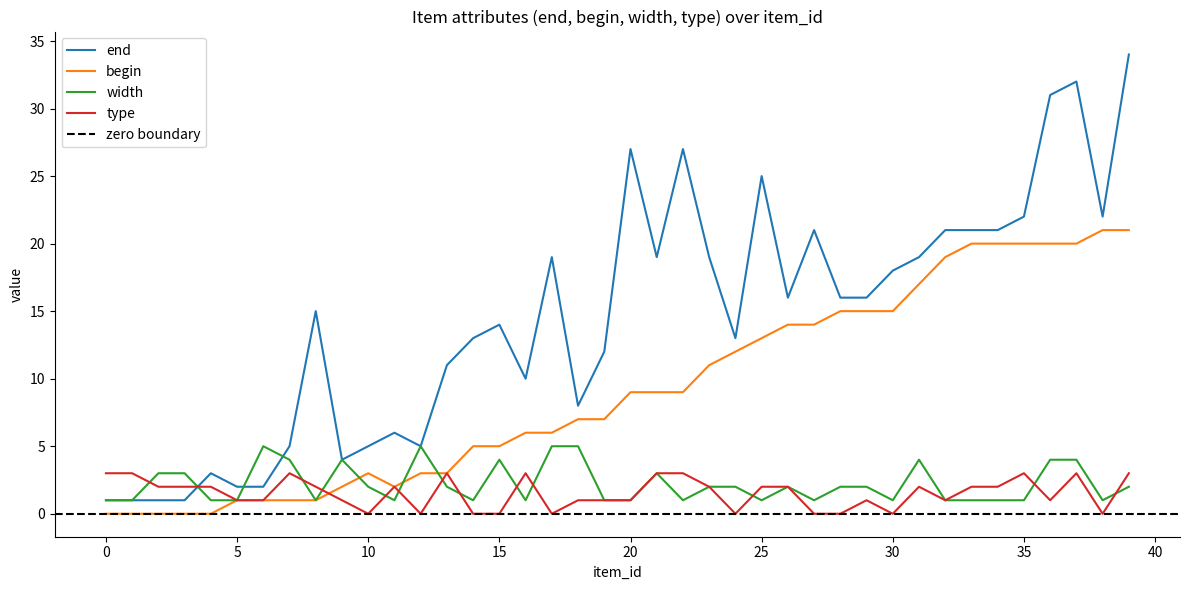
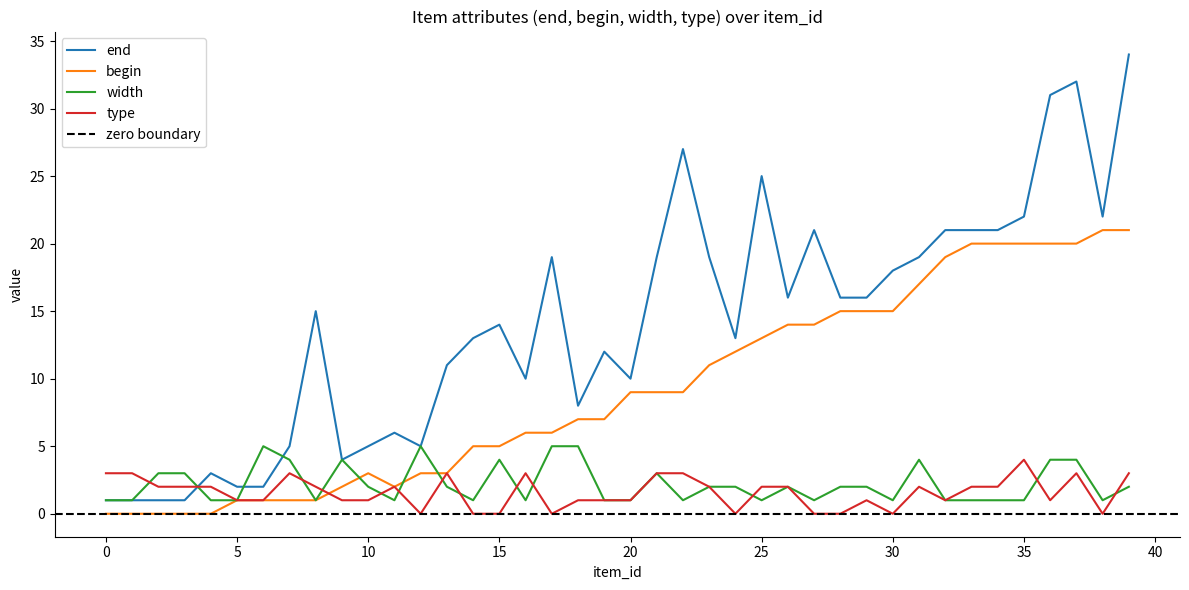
  {
    "end": {
      "5": 2,
      "10": 5,
      "15": 14,
-     "20": 27,
+     "20": 10,
      "25": 25,
      "30": 18,
      "35": 22
    },
    "begin": {
      "0": 0,
      "10": 3,
      "15": 5,
      "20": 9,
      "25": 13,
      "30": 15,
      "35": 20
    },
    "width": {
      "10": 2,
      "15": 4,
      "25": 1,
      "30": 1,
      "35": 1
    },
    "type": {
      "0": 3,
-     "10": 0,
+     "10": 1,
      "15": 0,
      "25": 2,
      "30": 0,
-     "35": 3
+     "35": 4
    }
  }
